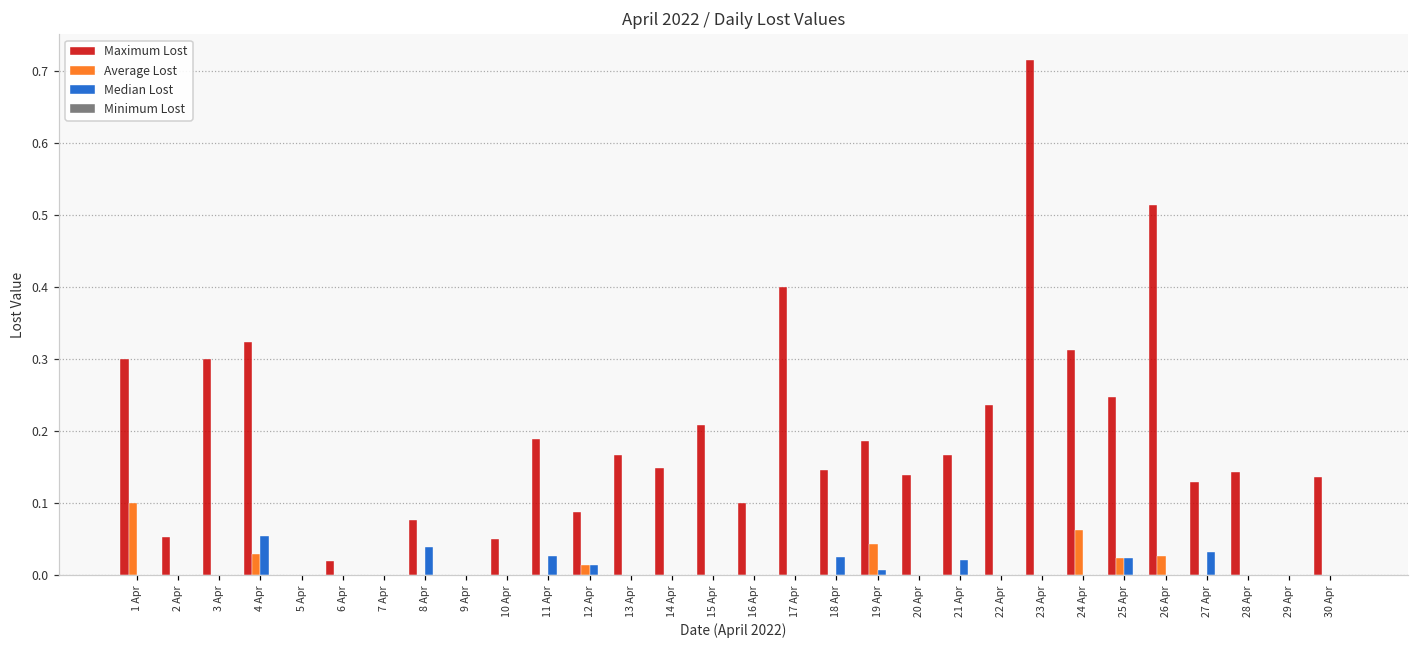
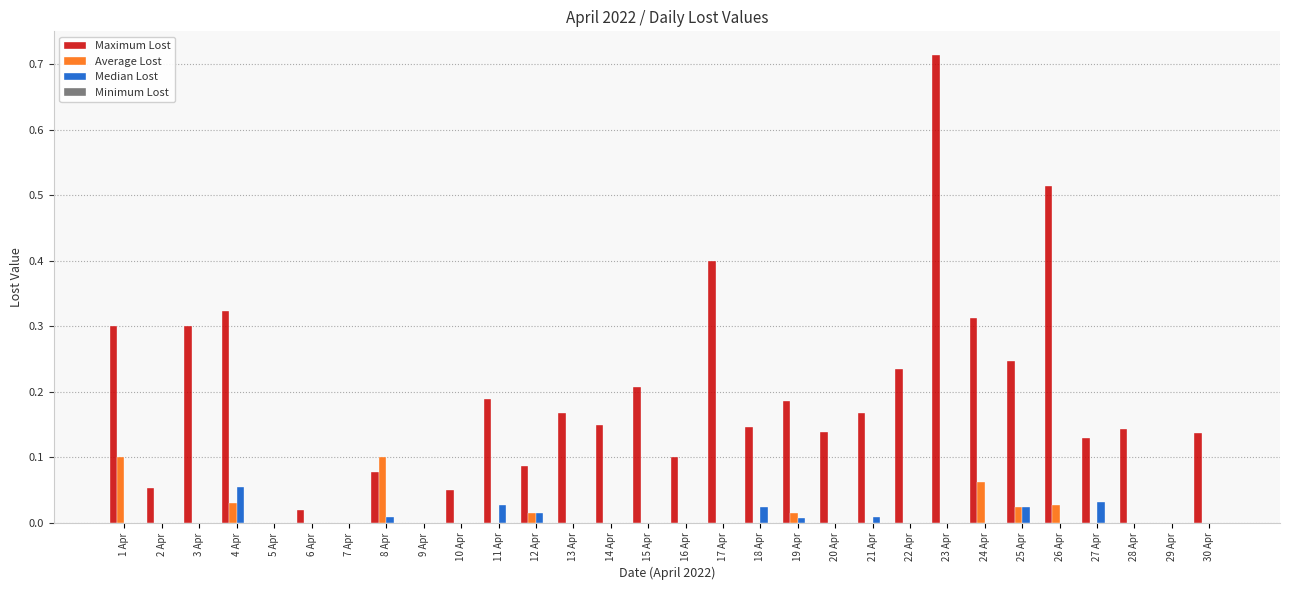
  {
    "Maximum Lost": {
      "1 Apr": 0.30,
      "2 Apr": 0.05,
      "3 Apr": 0.30,
      "4 Apr": 0.32,
      "5 Apr": 0.00,
      "6 Apr": 0.02,
      "7 Apr": 0.00,
      "8 Apr": 0.08,
      "9 Apr": 0.00,
      "10 Apr": 0.05,
      "11 Apr": 0.19,
      "12 Apr": 0.09,
      "13 Apr": 0.17,
      "14 Apr": 0.15,
      "15 Apr": 0.21,
      "16 Apr": 0.10,
      "17 Apr": 0.40,
      "18 Apr": 0.15,
      "19 Apr": 0.19,
      "20 Apr": 0.14,
      "21 Apr": 0.17,
      "22 Apr": 0.24,
      "23 Apr": 0.71,
      "24 Apr": 0.31,
      "25 Apr": 0.25,
      "26 Apr": 0.51,
      "27 Apr": 0.13,
      "28 Apr": 0.14,
      "29 Apr": 0.00,
      "30 Apr": 0.14
    },
    "Average Lost": {
      "1 Apr": 0.10,
      "2 Apr": 0.00,
      "3 Apr": 0.00,
      "4 Apr": 0.03,
      "5 Apr": 0.00,
      "6 Apr": 0.00,
      "7 Apr": 0.00,
-     "8 Apr": 0.0,
+     "8 Apr": 0.1,
      "9 Apr": 0.00,
      "10 Apr": 0.00,
      "11 Apr": 0.00,
      "12 Apr": 0.01,
      "13 Apr": 0.00,
      "14 Apr": 0.00,
      "15 Apr": 0.00,
      "16 Apr": 0.00,
      "17 Apr": 0.00,
      "18 Apr": 0.00,
-     "19 Apr": 0.04,
+     "19 Apr": 0.01,
      "20 Apr": 0.00,
      "21 Apr": 0.00,
      "22 Apr": 0.00,
      "23 Apr": 0.00,
      "24 Apr": 0.06,
      "25 Apr": 0.02,
      "26 Apr": 0.03,
      "27 Apr": 0.00,
      "28 Apr": 0.00,
      "29 Apr": 0.00,
      "30 Apr": 0.00
    },
    "Median Lost": {
      "1 Apr": 0.00,
      "2 Apr": 0.00,
      "3 Apr": 0.00,
      "4 Apr": 0.05,
      "5 Apr": 0.00,
      "6 Apr": 0.00,
      "7 Apr": 0.00,
-     "8 Apr": 0.04,
+     "8 Apr": 0.01,
      "9 Apr": 0.00,
      "10 Apr": 0.00,
      "11 Apr": 0.03,
      "12 Apr": 0.01,
      "13 Apr": 0.00,
      "14 Apr": 0.00,
      "15 Apr": 0.00,
      "16 Apr": 0.00,
      "17 Apr": 0.00,
      "18 Apr": 0.02,
      "19 Apr": 0.01,
      "20 Apr": 0.00,
-     "21 Apr": 0.02,
+     "21 Apr": 0.01,
      "22 Apr": 0.00,
      "23 Apr": 0.00,
      "24 Apr": 0.00,
      "25 Apr": 0.02,
      "26 Apr": 0.00,
      "27 Apr": 0.03,
      "28 Apr": 0.00,
      "29 Apr": 0.00,
      "30 Apr": 0.00
    },
    "Minimum Lost": {
      "1 Apr": 0.00,
      "2 Apr": 0.00,
      "3 Apr": 0.00,
      "4 Apr": 0.00,
      "5 Apr": 0.00,
      "6 Apr": 0.00,
      "7 Apr": 0.00,
      "8 Apr": 0.00,
      "9 Apr": 0.00,
      "10 Apr": 0.00,
      "11 Apr": 0.00,
      "12 Apr": 0.00,
      "13 Apr": 0.00,
      "14 Apr": 0.00,
      "15 Apr": 0.00,
      "16 Apr": 0.00,
      "17 Apr": 0.00,
      "18 Apr": 0.00,
      "19 Apr": 0.00,
      "20 Apr": 0.00,
      "21 Apr": 0.00,
      "22 Apr": 0.00,
      "23 Apr": 0.00,
      "24 Apr": 0.00,
      "25 Apr": 0.00,
      "26 Apr": 0.00,
      "27 Apr": 0.00,
      "28 Apr": 0.00,
      "29 Apr": 0.00,
      "30 Apr": 0.00
    }
  }
